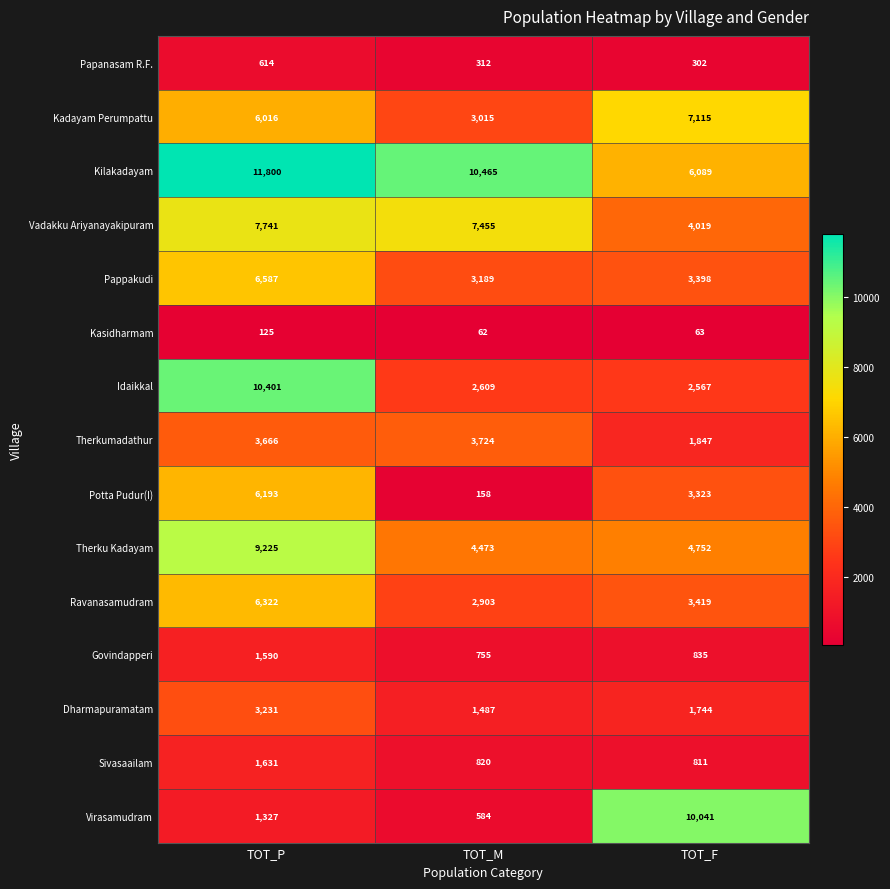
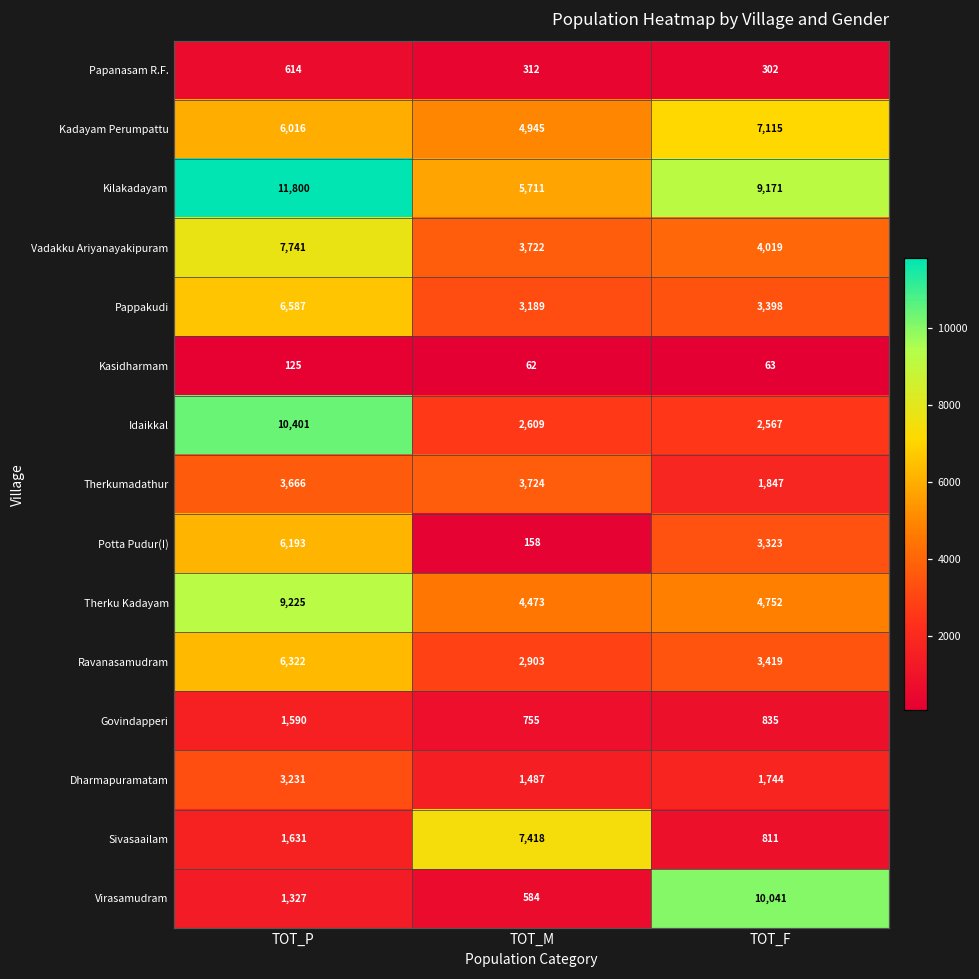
  {
    "Papanasam R.F.": {
      "TOT_P": "614",
      "TOT_M": "312",
      "TOT_F": "302"
    },
    "Kadayam Perumpattu": {
      "TOT_P": "6,016",
-     "TOT_M": "3,015",
+     "TOT_M": "4,945",
      "TOT_F": "7,115"
    },
    "Kilakadayam": {
      "TOT_P": "11,800",
-     "TOT_M": "10,465",
-     "TOT_F": "6,089"
+     "TOT_M": "5,711",
+     "TOT_F": "9,171"
    },
    "Vadakku Ariyanayakipuram": {
      "TOT_P": "7,741",
-     "TOT_M": "7,455",
+     "TOT_M": "3,722",
      "TOT_F": "4,019"
    },
    "Pappakudi": {
      "TOT_P": "6,587",
      "TOT_M": "3,189",
      "TOT_F": "3,398"
    },
    "Kasidharmam": {
      "TOT_P": "125",
      "TOT_M": "62",
      "TOT_F": "63"
    },
    "Idaikkal": {
      "TOT_P": "10,401",
      "TOT_M": "2,609",
      "TOT_F": "2,567"
    },
    "Therkumadathur": {
      "TOT_P": "3,666",
      "TOT_M": "3,724",
      "TOT_F": "1,847"
    },
    "Potta Pudur(I)": {
      "TOT_P": "6,193",
      "TOT_M": "158",
      "TOT_F": "3,323"
    },
    "Therku Kadayam": {
      "TOT_P": "9,225",
      "TOT_M": "4,473",
      "TOT_F": "4,752"
    },
    "Ravanasamudram": {
      "TOT_P": "6,322",
      "TOT_M": "2,903",
      "TOT_F": "3,419"
    },
    "Govindapperi": {
      "TOT_P": "1,590",
      "TOT_M": "755",
      "TOT_F": "835"
    },
    "Dharmapuramatam": {
      "TOT_P": "3,231",
      "TOT_M": "1,487",
      "TOT_F": "1,744"
    },
    "Sivasaailam": {
      "TOT_P": "1,631",
-     "TOT_M": "820",
+     "TOT_M": "7,418",
      "TOT_F": "811"
    },
    "Virasamudram": {
      "TOT_P": "1,327",
      "TOT_M": "584",
      "TOT_F": "10,041"
    }
  }
